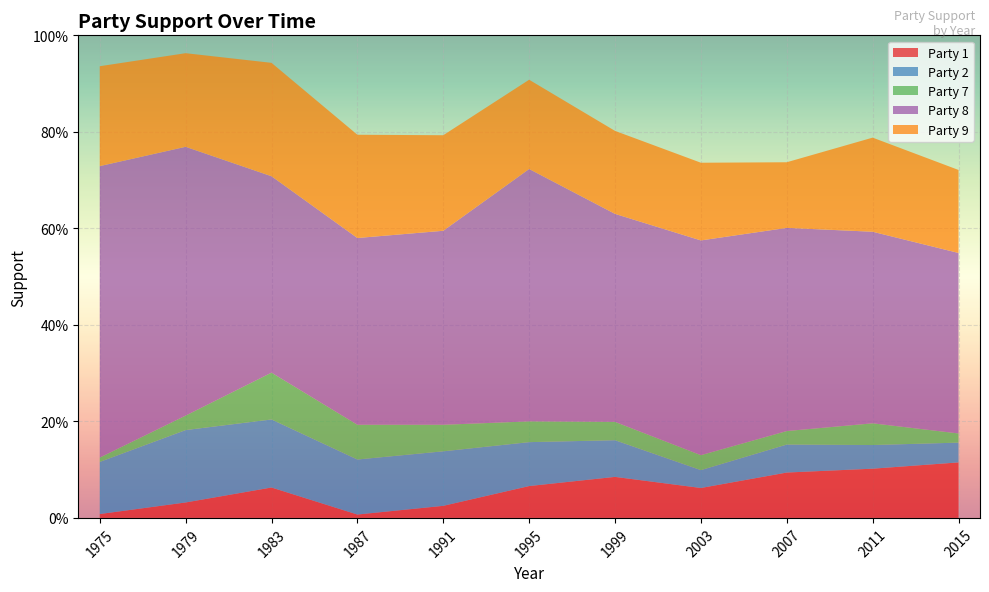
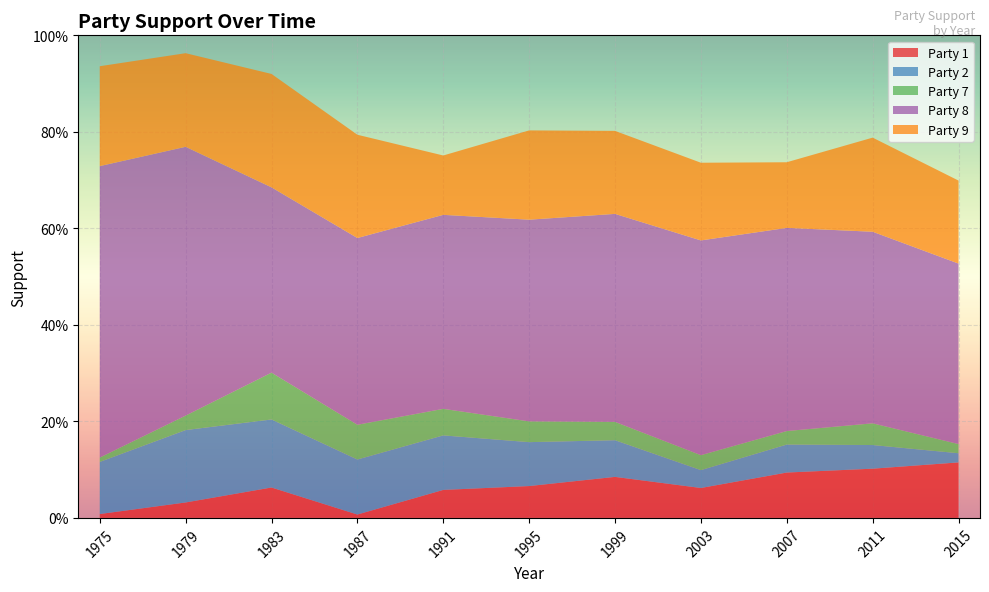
  {
    "Party 1": {
      "1975": "1%",
      "1979": "3%",
      "1983": "6%",
      "1987": "1%",
-     "1991": "3%",
+     "1991": "6%",
      "1995": "7%",
      "1999": "9%",
      "2003": "6%",
      "2007": "9%",
      "2011": "10%",
      "2015": "12%"
    },
    "Party 2": {
      "1975": "11%",
      "1979": "15%",
      "1983": "14%",
      "1987": "11%",
      "1991": "11%",
      "1995": "9%",
      "1999": "8%",
      "2003": "4%",
      "2007": "6%",
      "2011": "5%",
-     "2015": "4%"
+     "2015": "2%"
    },
    "Party 7": {
      "1975": "1%",
      "1979": "3%",
      "1983": "10%",
      "1987": "7%",
      "1991": "5%",
      "1995": "4%",
      "1999": "4%",
      "2003": "3%",
      "2007": "3%",
      "2011": "5%",
      "2015": "2%"
    },
    "Party 8": {
      "1975": "60%",
      "1979": "56%",
-     "1983": "41%",
+     "1983": "38%",
      "1987": "39%",
      "1991": "40%",
-     "1995": "52%",
+     "1995": "42%",
      "1999": "43%",
      "2003": "44%",
      "2007": "42%",
      "2011": "40%",
      "2015": "37%"
    },
    "Party 9": {
      "1975": "21%",
      "1979": "19%",
      "1983": "24%",
      "1987": "21%",
-     "1991": "20%",
+     "1991": "12%",
      "1995": "19%",
      "1999": "17%",
      "2003": "16%",
      "2007": "14%",
      "2011": "20%",
      "2015": "17%"
    }
  }
